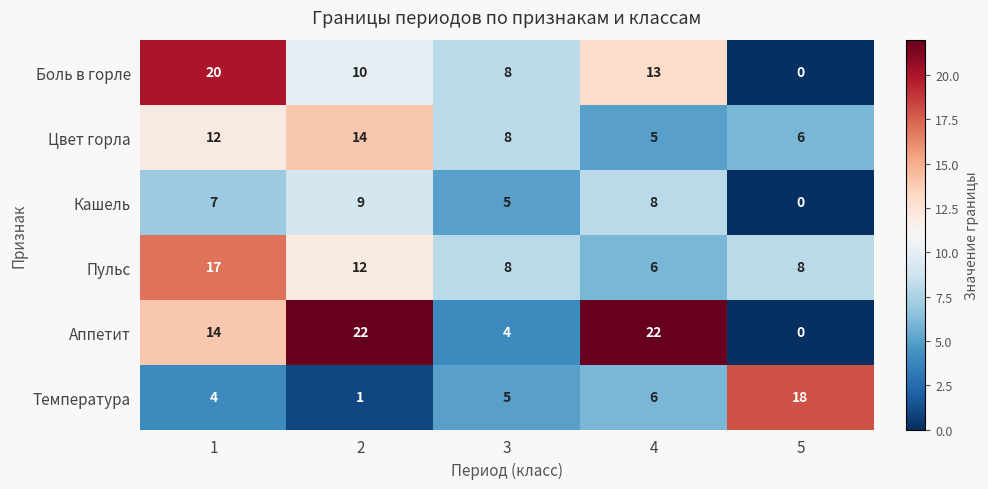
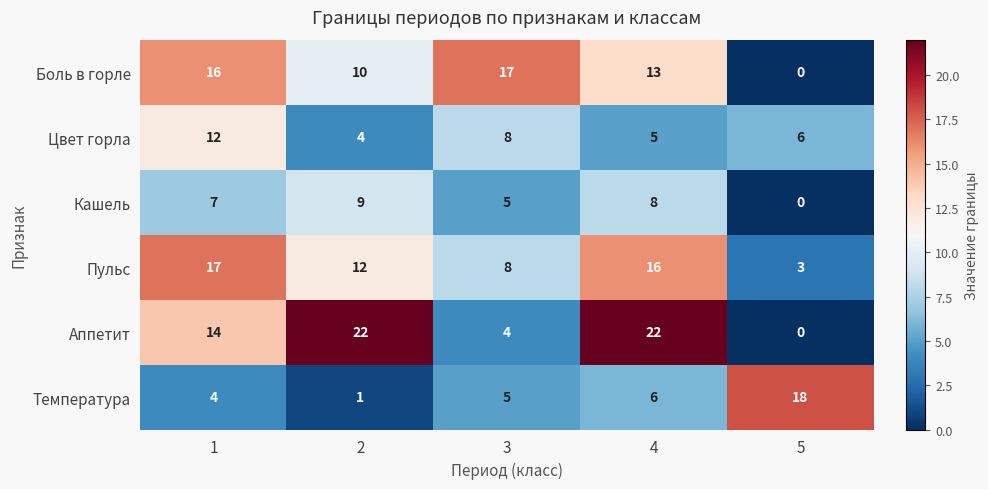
  {
    "Боль в горле": {
-     "1": 20,
+     "1": 16,
      "2": 10,
-     "3": 8,
+     "3": 17,
      "4": 13,
      "5": 0
    },
    "Цвет горла": {
      "1": 12,
-     "2": 14,
+     "2": 4,
      "3": 8,
      "4": 5,
      "5": 6
    },
    "Кашель": {
      "1": 7,
      "2": 9,
      "3": 5,
      "4": 8,
      "5": 0
    },
    "Пульс": {
      "1": 17,
      "2": 12,
      "3": 8,
-     "4": 6,
-     "5": 8
+     "4": 16,
+     "5": 3
    },
    "Аппетит": {
      "1": 14,
      "2": 22,
      "3": 4,
      "4": 22,
      "5": 0
    },
    "Температура": {
      "1": 4,
      "2": 1,
      "3": 5,
      "4": 6,
      "5": 18
    }
  }
